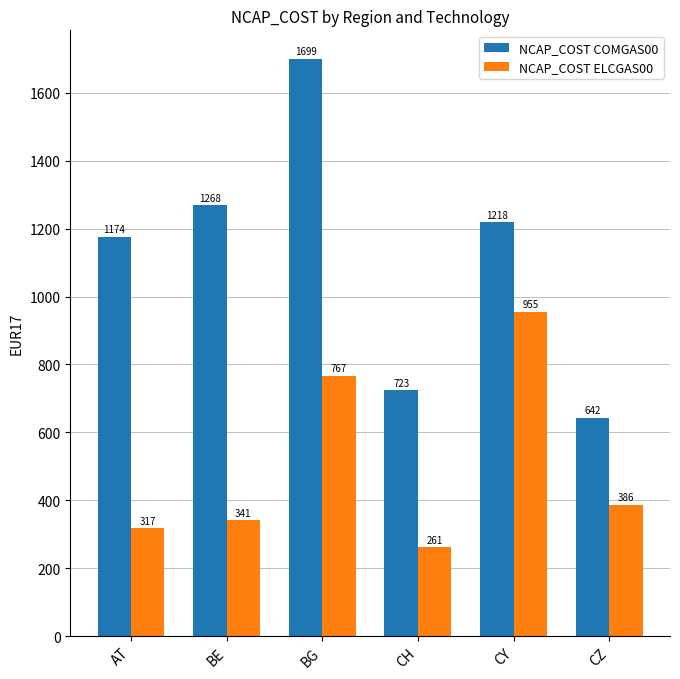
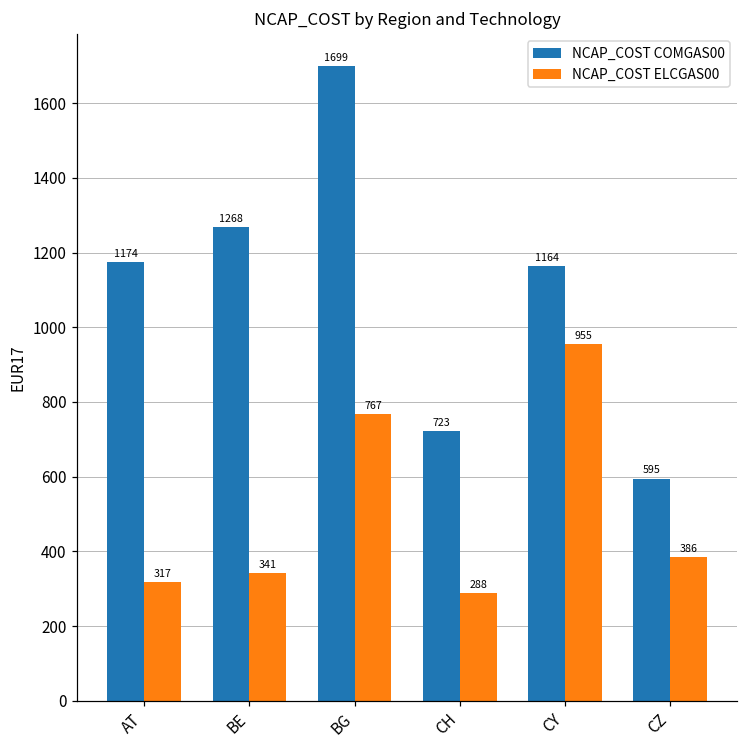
  {
    "NCAP_COST COMGAS00": {
      "AT": 1174,
      "BE": 1268,
      "BG": 1699,
      "CH": 723,
-     "CY": 1218,
-     "CZ": 642
+     "CY": 1164,
+     "CZ": 595
    },
    "NCAP_COST ELCGAS00": {
      "AT": 317,
      "BE": 341,
      "BG": 767,
-     "CH": 261,
+     "CH": 288,
      "CY": 955,
      "CZ": 386
    }
  }
